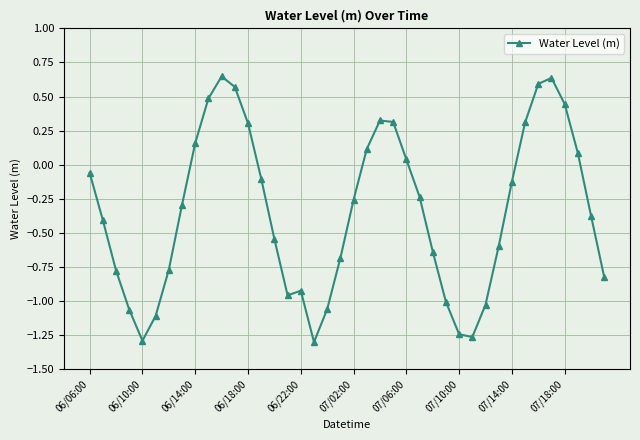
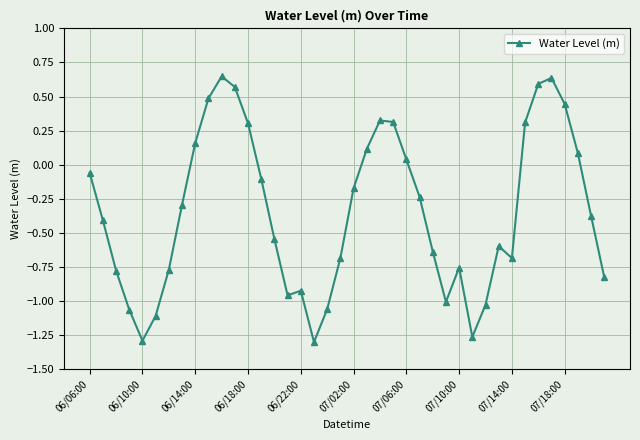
  {
    "06/06:00": -0.06,
    "06/10:00": -1.29,
    "06/14:00": 0.16,
    "06/18:00": 0.30,
    "06/22:00": -0.92,
-   "07/02:00": -0.26,
+   "07/02:00": -0.17,
    "07/06:00": 0.04,
-   "07/10:00": -1.24,
-   "07/14:00": -0.12,
+   "07/10:00": -0.75,
+   "07/14:00": -0.68,
    "07/18:00": 0.44
  }
